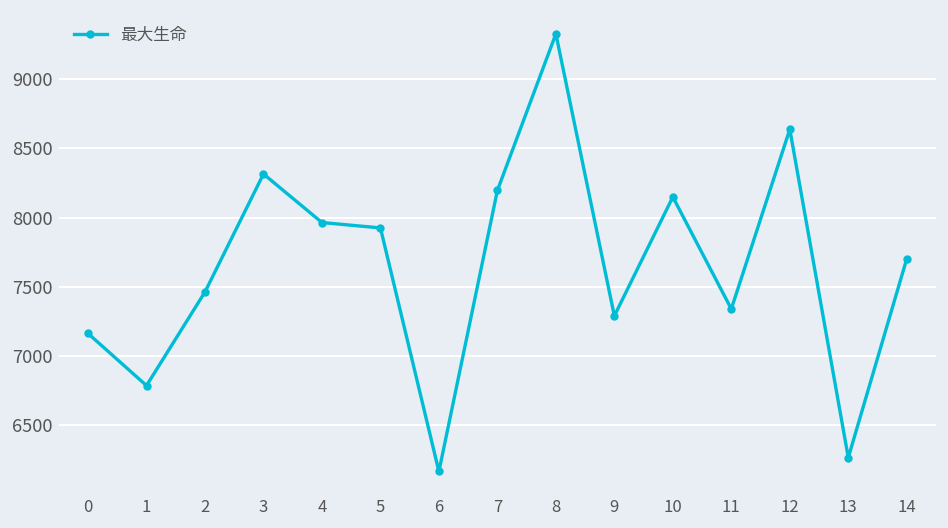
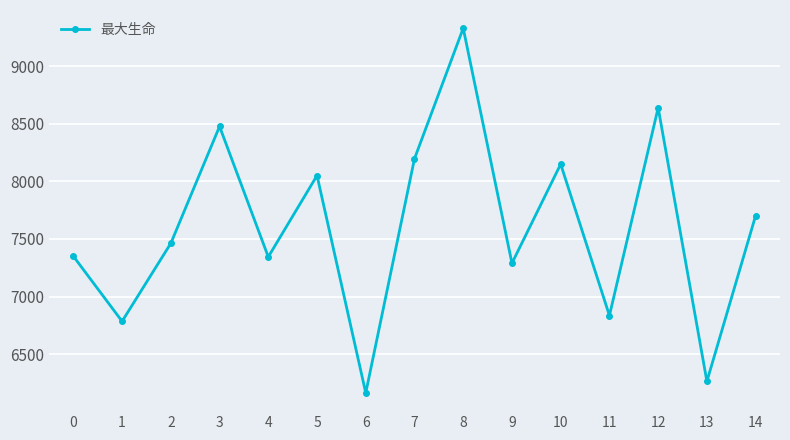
  {
-   "0": 7160,
+   "0": 7350,
    "1": 6790,
    "2": 7460,
-   "3": 8320,
-   "4": 7960,
-   "5": 7930,
+   "3": 8480,
+   "4": 7340,
+   "5": 8050,
    "6": 6160,
    "7": 8200,
    "8": 9330,
    "9": 7290,
    "10": 8150,
-   "11": 7340,
+   "11": 6840,
    "12": 8640,
    "13": 6260,
    "14": 7700
  }
